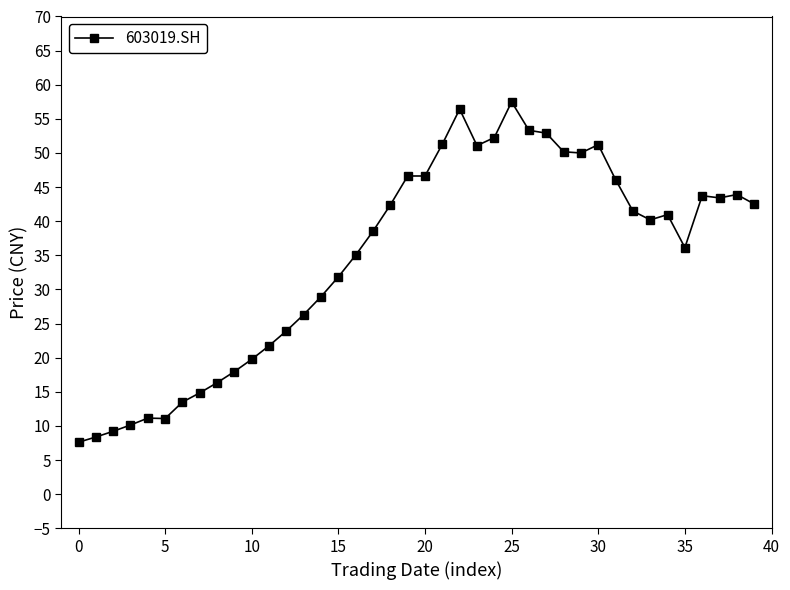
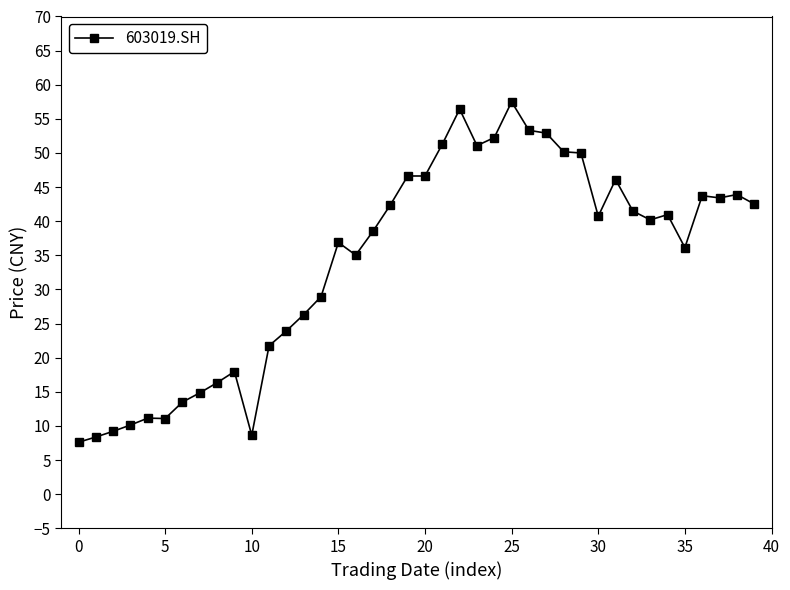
  {
    "0": 8,
    "5": 11,
-   "10": 20,
-   "15": 32,
+   "10": 9,
+   "15": 37,
    "20": 47,
    "25": 57,
-   "30": 51,
+   "30": 41,
    "35": 36
  }
